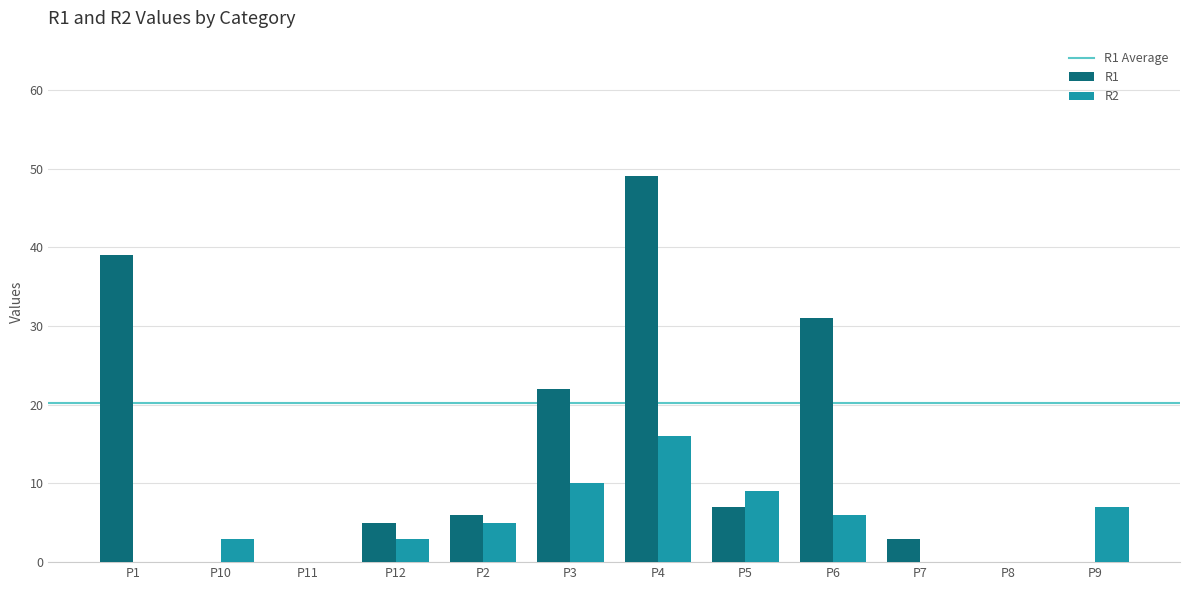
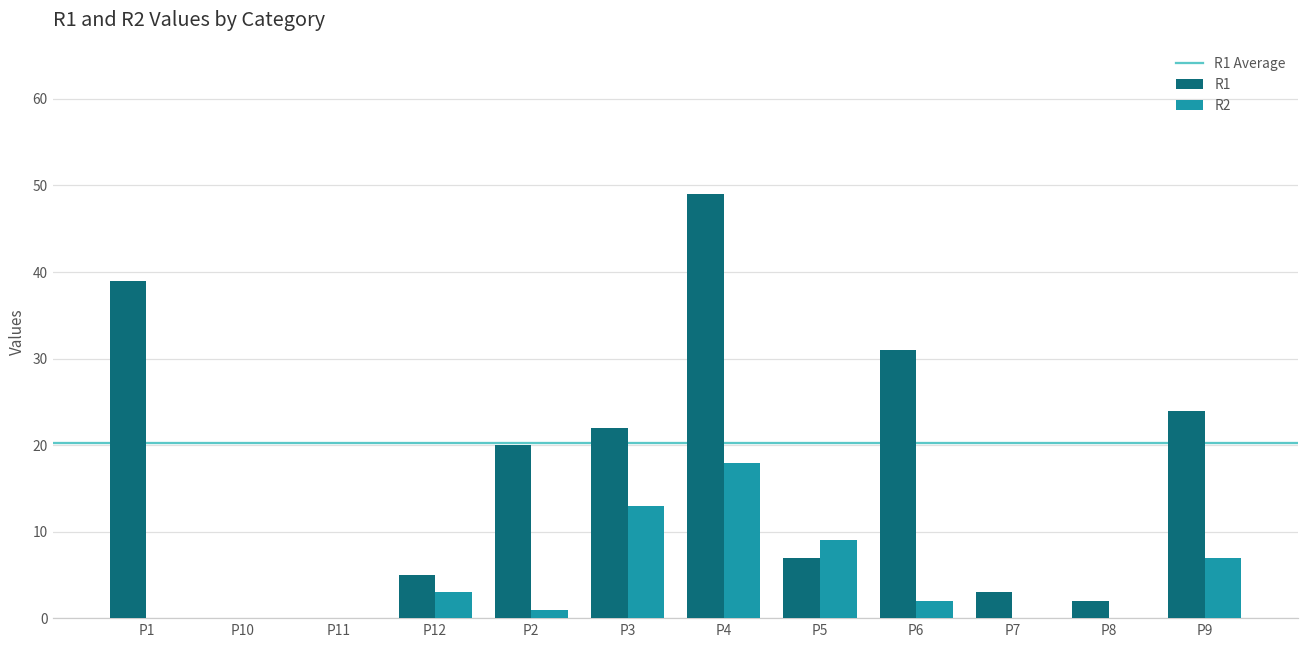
  {
    "R1": {
      "P1": 39,
      "P10": 0,
      "P11": 0,
      "P12": 5,
-     "P2": 6,
+     "P2": 20,
      "P3": 22,
      "P4": 49,
      "P5": 7,
      "P6": 31,
      "P7": 3,
-     "P8": 0,
-     "P9": 0
+     "P8": 2,
+     "P9": 24
    },
    "R2": {
      "P1": 0,
-     "P10": 3,
+     "P10": 0,
      "P11": 0,
      "P12": 3,
-     "P2": 5,
-     "P3": 10,
-     "P4": 16,
+     "P2": 1,
+     "P3": 13,
+     "P4": 18,
      "P5": 9,
-     "P6": 6,
+     "P6": 2,
      "P7": 0,
      "P8": 0,
      "P9": 7
    }
  }
